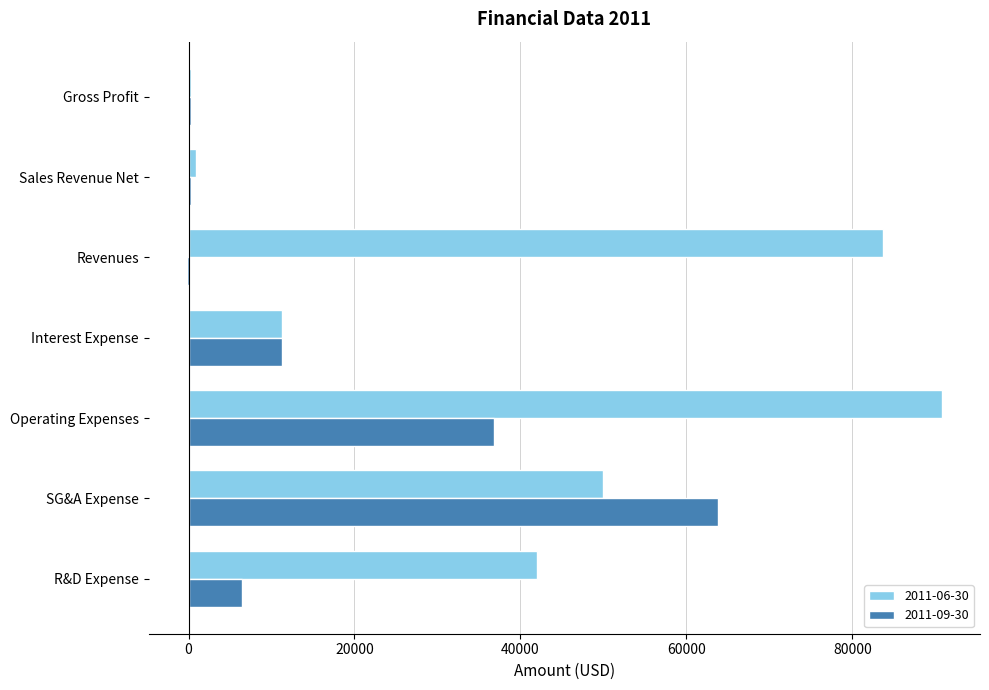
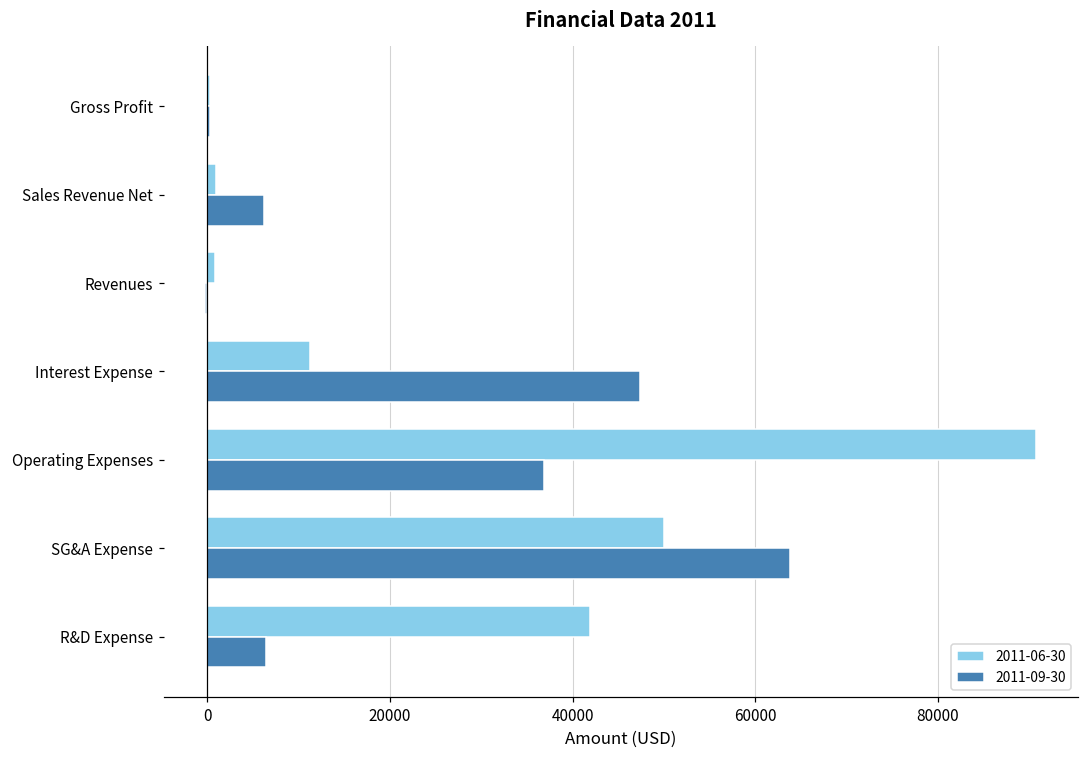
  {
    "2011-06-30": {
      "Sales Revenue Net": 1000,
-     "Revenues": 84000,
+     "Revenues": 1000,
      "Interest Expense": 11000,
      "Operating Expenses": 91000,
      "SG&A Expense": 50000,
      "R&D Expense": 42000
    },
    "2011-09-30": {
      "Gross Profit": 0,
-     "Sales Revenue Net": 0,
-     "Interest Expense": 11000,
+     "Sales Revenue Net": 6000,
+     "Interest Expense": 47000,
      "Operating Expenses": 37000,
      "SG&A Expense": 64000,
      "R&D Expense": 6000
    }
  }
